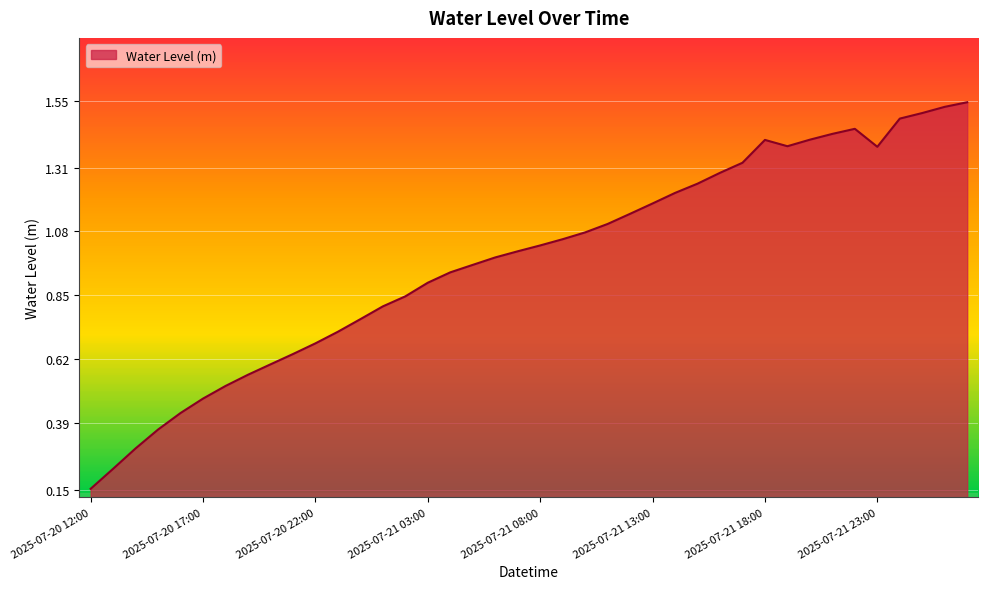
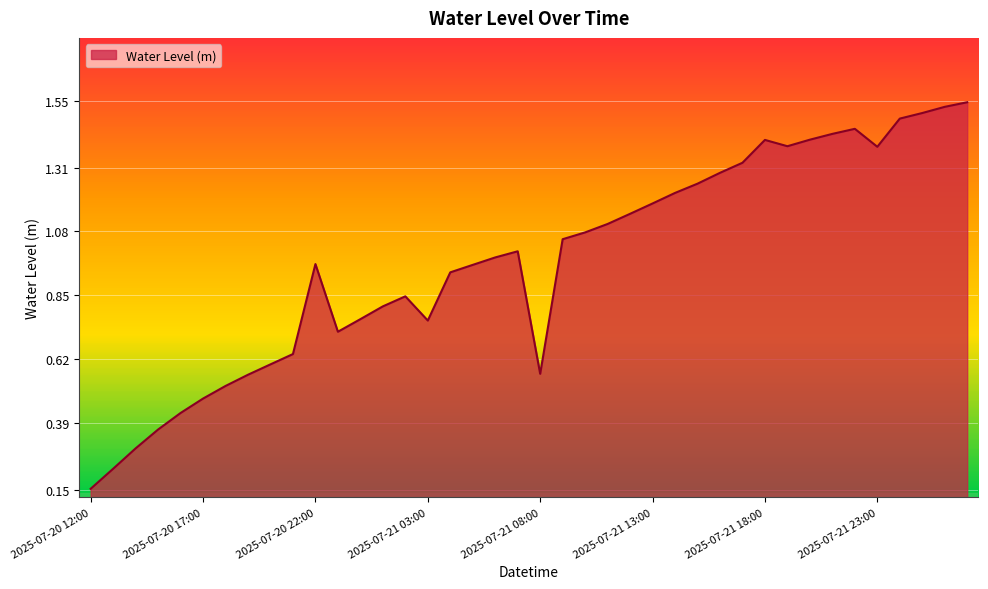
  {
    "2025-07-20 12:00": 0.15,
    "2025-07-20 17:00": 0.48,
-   "2025-07-20 22:00": 0.68,
-   "2025-07-21 03:00": 0.90,
-   "2025-07-21 08:00": 1.03,
+   "2025-07-20 22:00": 0.96,
+   "2025-07-21 03:00": 0.76,
+   "2025-07-21 08:00": 0.57,
    "2025-07-21 13:00": 1.18,
    "2025-07-21 18:00": 1.41,
    "2025-07-21 23:00": 1.38
  }
